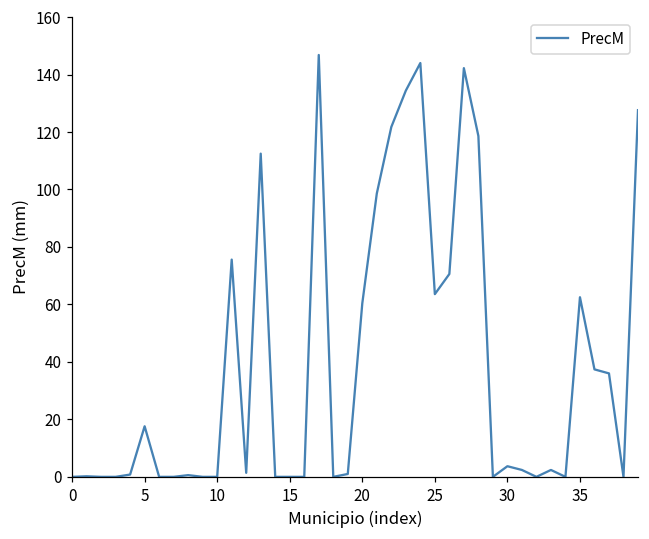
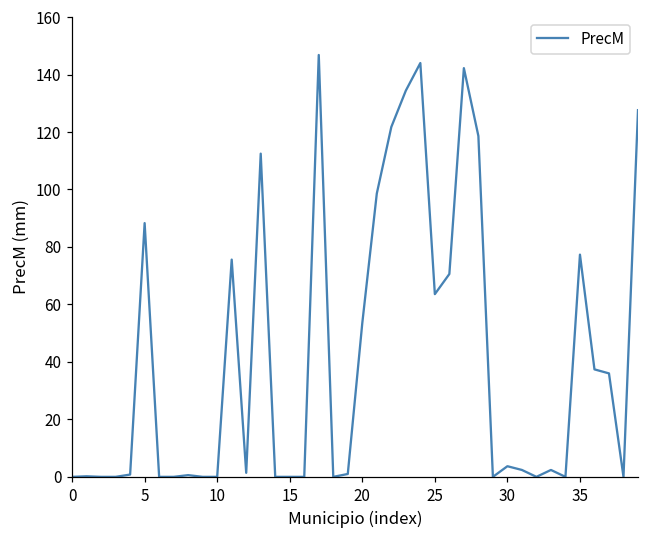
  {
    "0": 0,
-   "5": 18,
+   "5": 88,
    "10": 0,
    "15": 0,
-   "20": 60,
+   "20": 54,
    "25": 64,
    "30": 4,
-   "35": 63
+   "35": 77
  }
